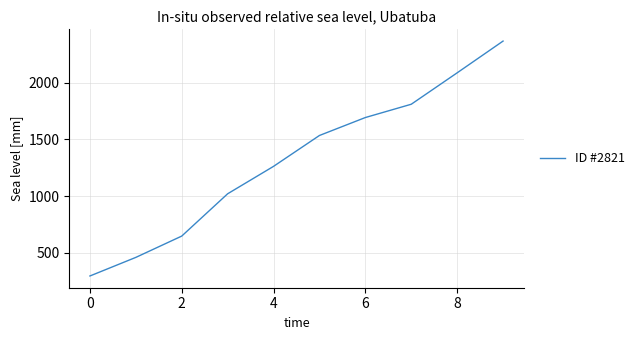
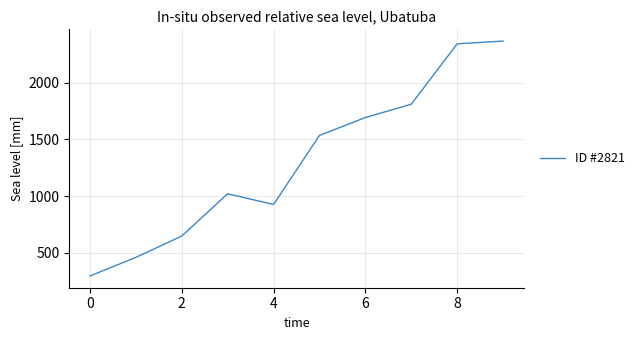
  {
    "0": 300,
    "2": 650,
-   "4": 1260,
+   "4": 930,
    "6": 1690,
-   "8": 2090
+   "8": 2340
  }
